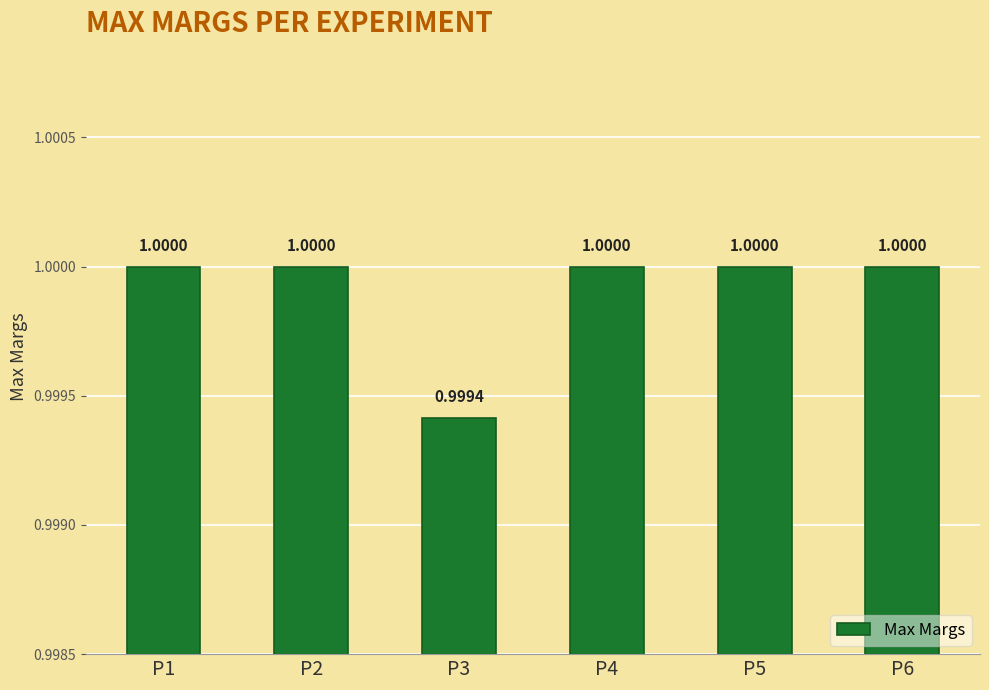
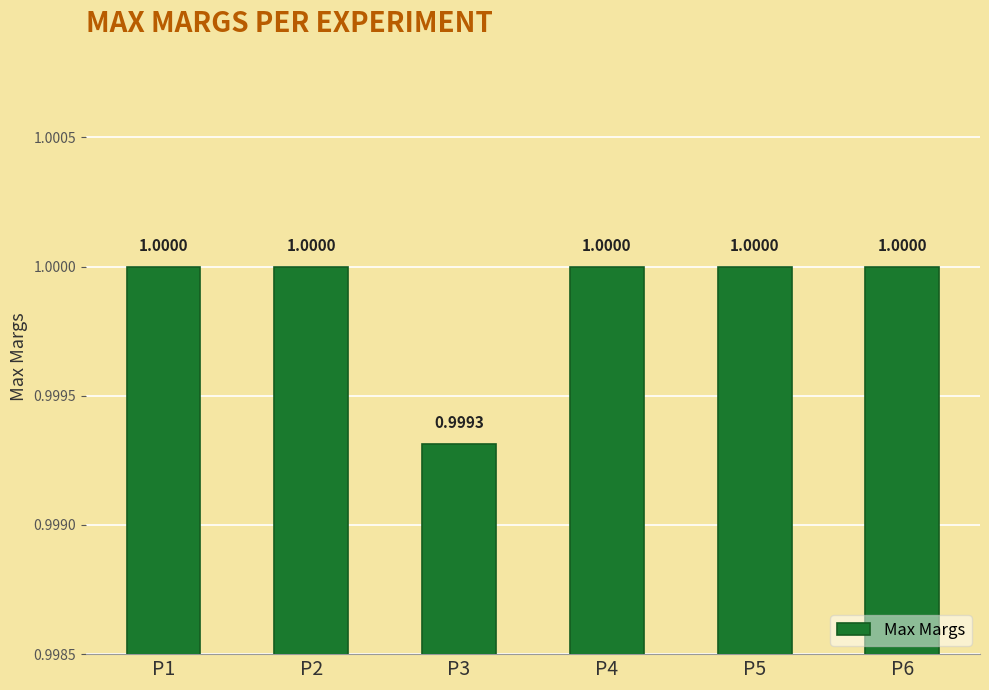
  {
    "P1": 1.0000,
    "P2": 1.0000,
-   "P3": 0.9994,
+   "P3": 0.9993,
    "P4": 1.0000,
    "P5": 1.0000,
    "P6": 1.0000
  }
